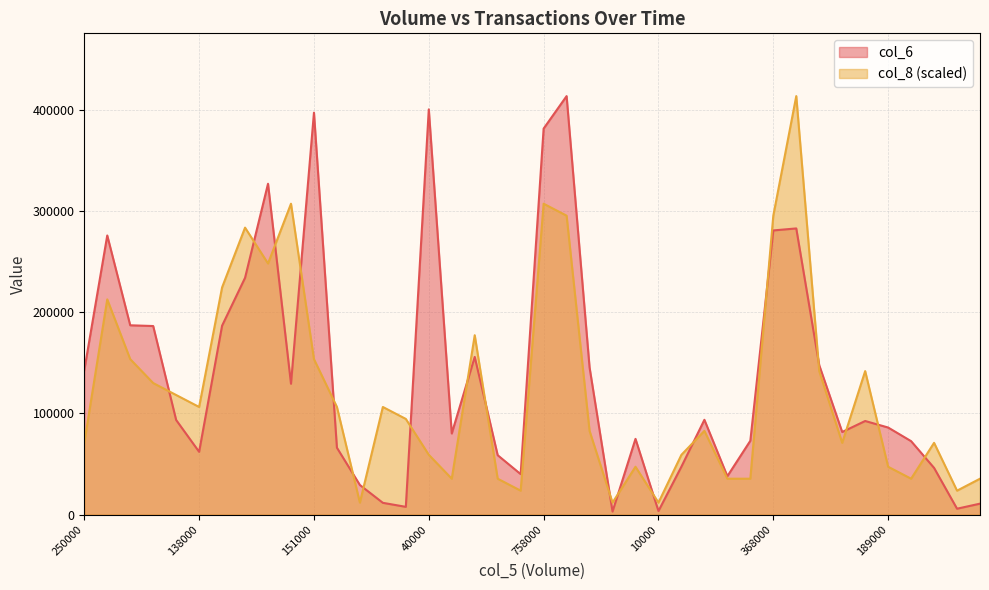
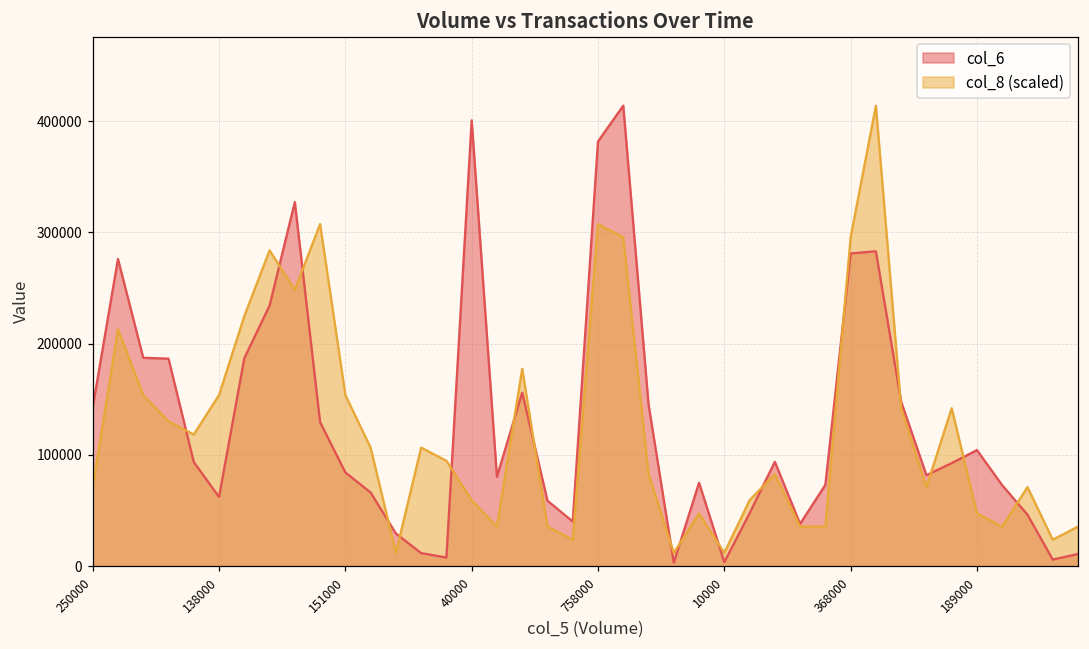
  {
    "col_6": {
      "250000": 143000,
      "138000": 62000,
-     "151000": 397000,
+     "151000": 84000,
      "40000": 401000,
      "758000": 382000,
      "10000": 4000,
      "368000": 281000,
-     "189000": 86000
+     "189000": 104000
    },
    "col_8 (scaled)": {
      "250000": 71000,
-     "138000": 106000,
+     "138000": 154000,
      "151000": 154000,
      "40000": 59000,
      "758000": 307000,
      "10000": 12000,
      "368000": 296000,
      "189000": 47000
    }
  }
